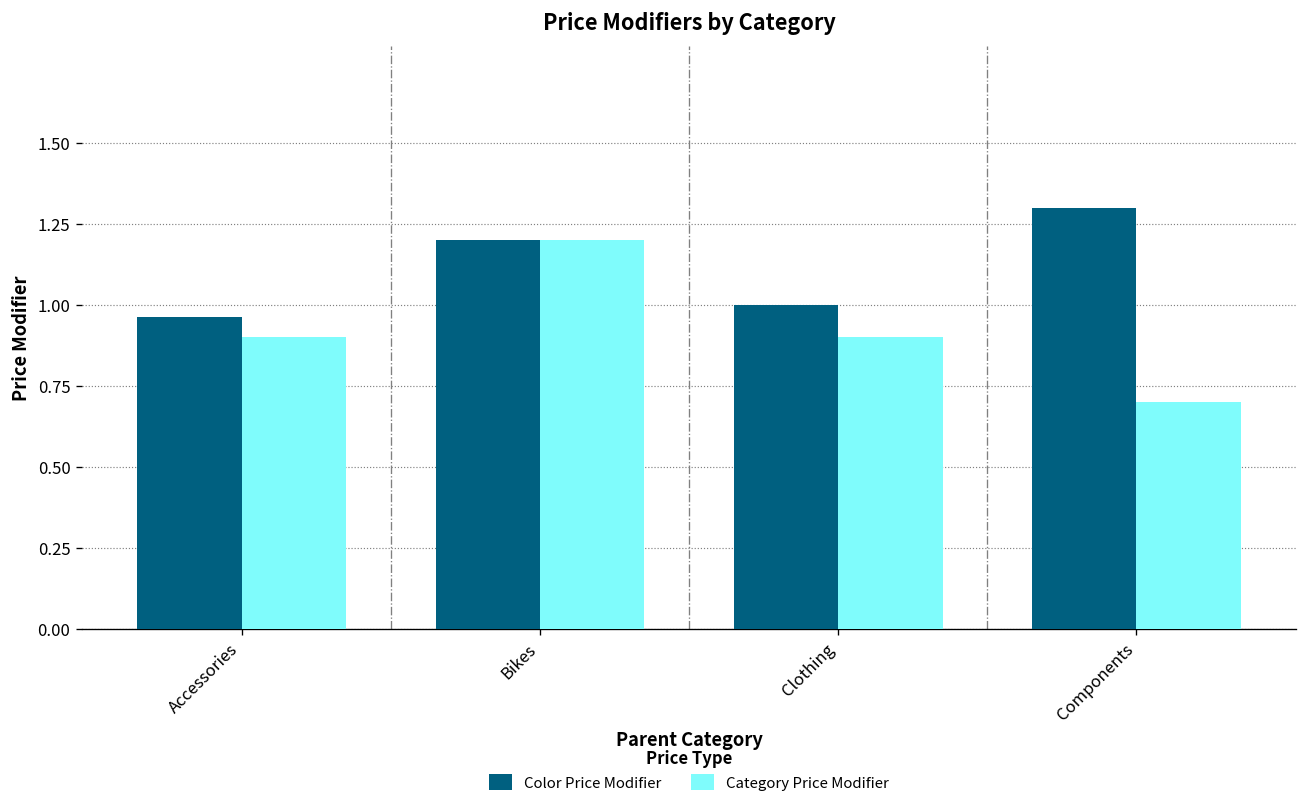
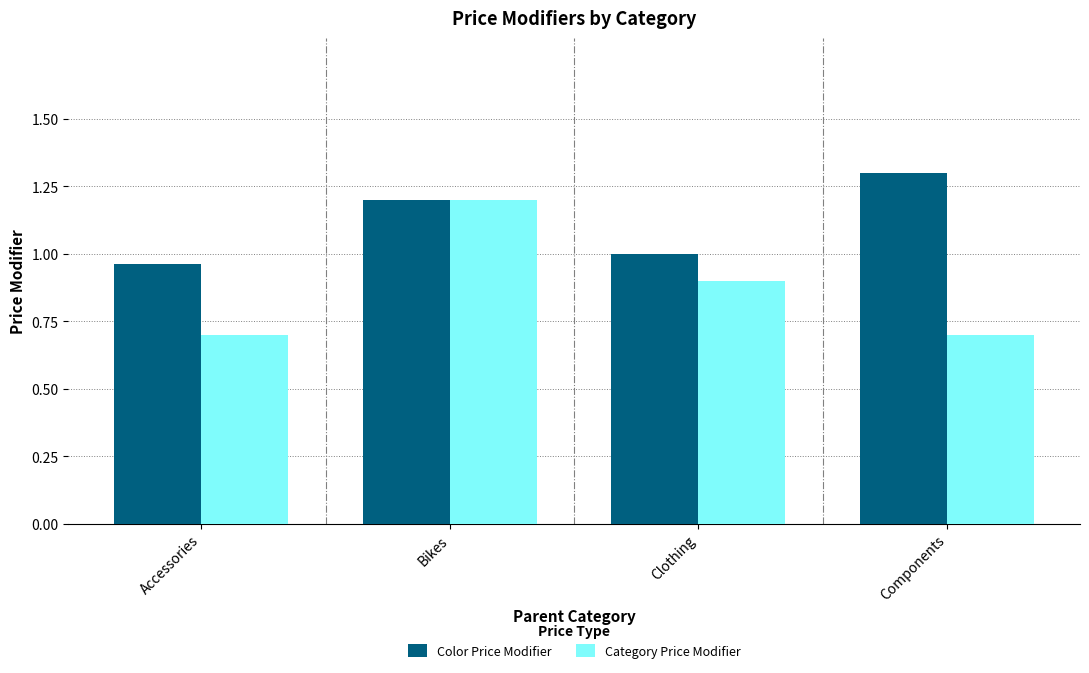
  {
    "Color Price Modifier": {
      "Accessories": 0.96,
      "Bikes": 1.2,
      "Clothing": 1.0,
      "Components": 1.3
    },
    "Category Price Modifier": {
-     "Accessories": 0.9,
+     "Accessories": 0.7,
      "Bikes": 1.2,
      "Clothing": 0.9,
      "Components": 0.7
    }
  }
